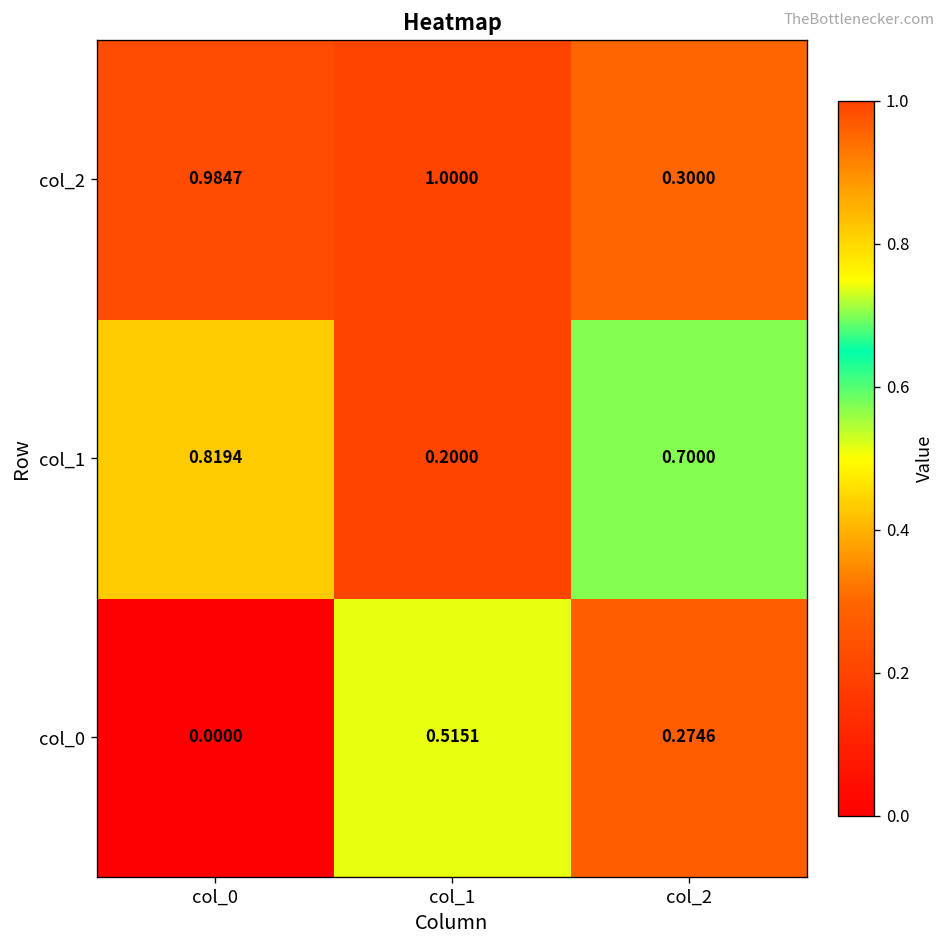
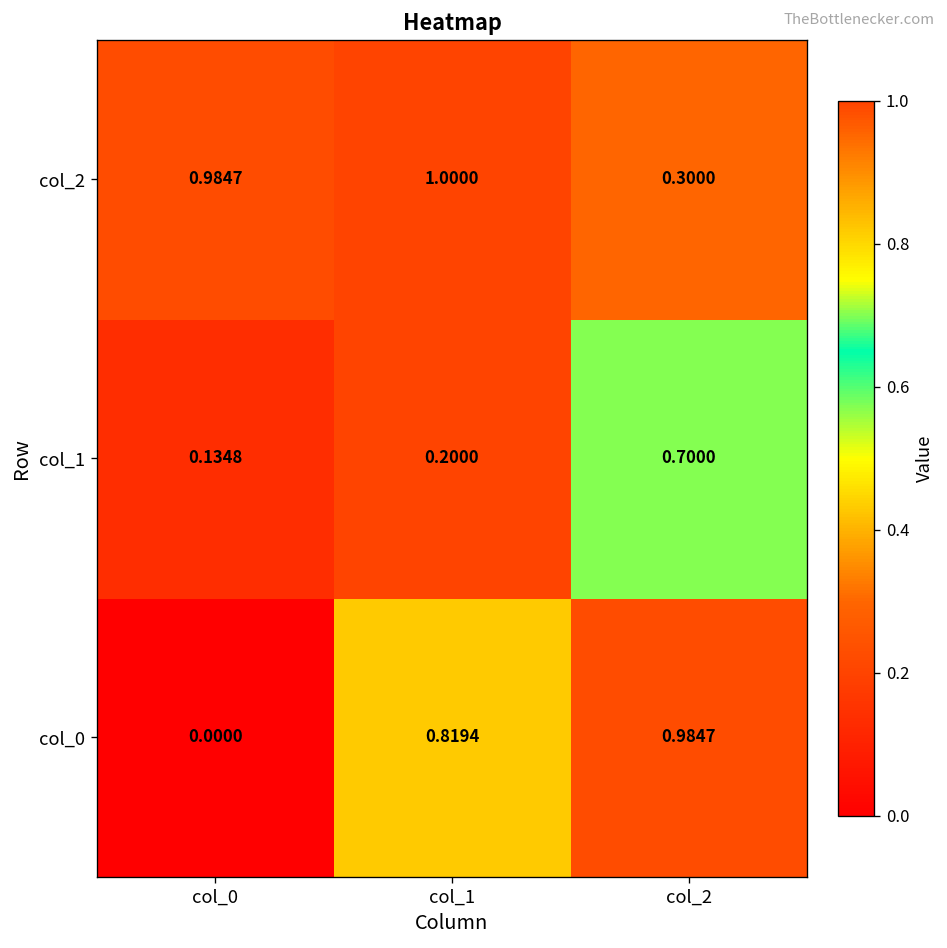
  {
    "col_2": {
      "col_0": 0.9847,
      "col_1": 1.0000,
      "col_2": 0.3000
    },
    "col_1": {
-     "col_0": 0.8194,
+     "col_0": 0.1348,
      "col_1": 0.2000,
      "col_2": 0.7000
    },
    "col_0": {
      "col_0": 0.0000,
-     "col_1": 0.5151,
-     "col_2": 0.2746
+     "col_1": 0.8194,
+     "col_2": 0.9847
    }
  }
